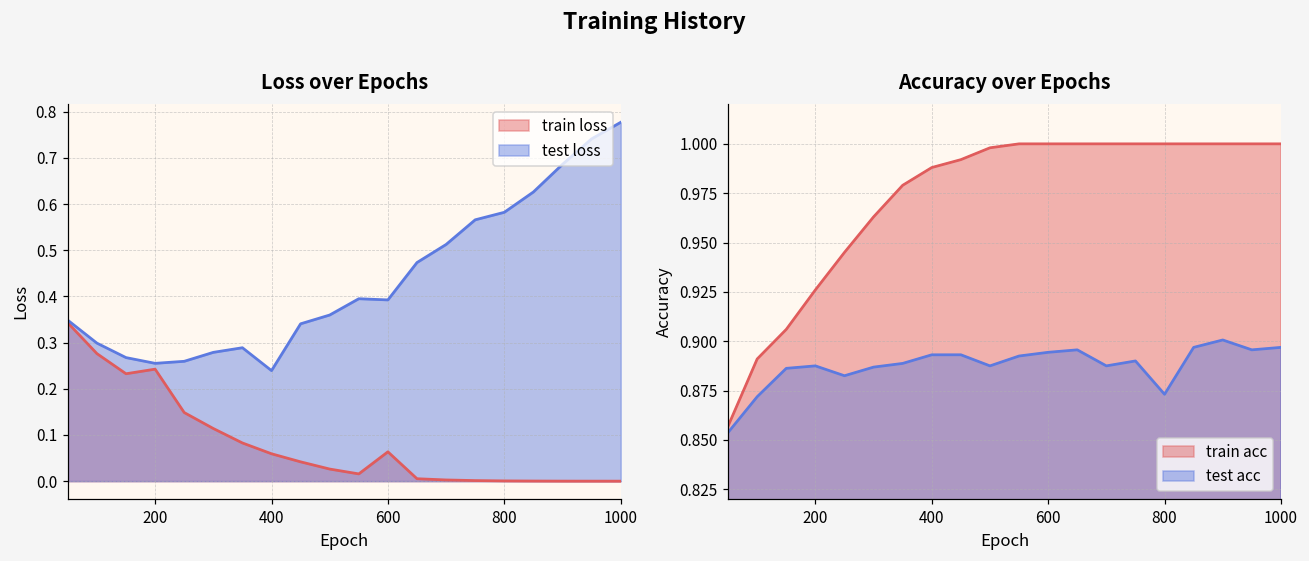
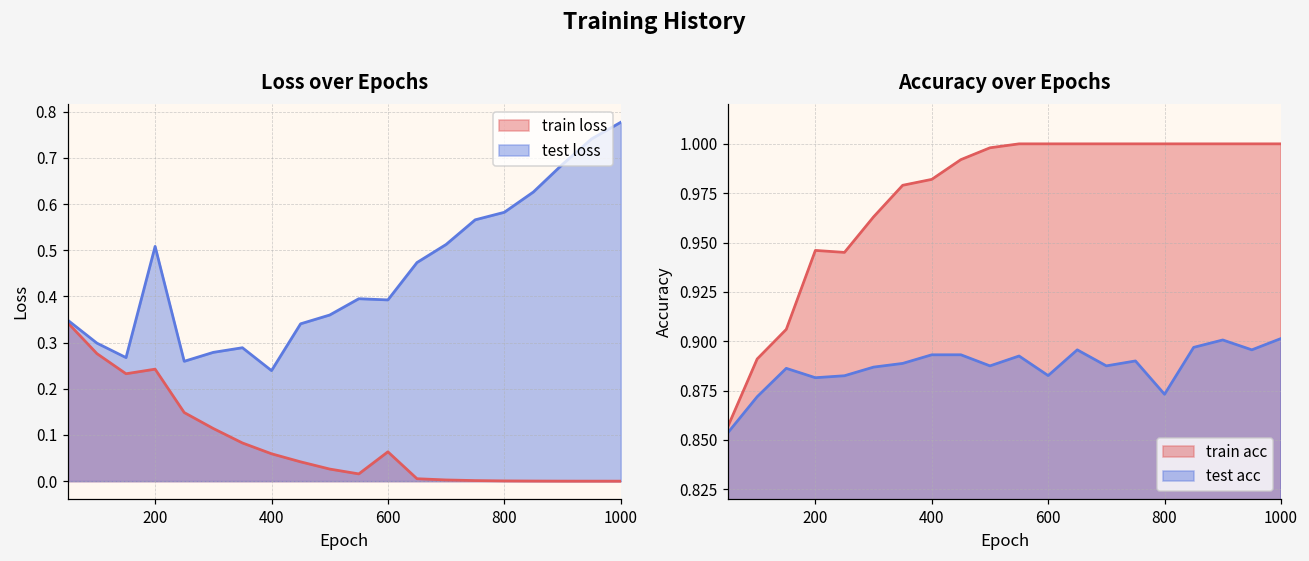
  {
    "Loss over Epochs": {
      "train loss": {
        "200": 0.24,
        "400": 0.06,
        "600": 0.06,
        "800": 0.00,
        "1000": 0.00
      },
      "test loss": {
-       "200": 0.26,
+       "200": 0.51,
        "400": 0.24,
        "600": 0.39,
        "800": 0.58,
        "1000": 0.78
      }
    },
    "Accuracy over Epochs": {
      "train acc": {
-       "200": 0.926,
-       "400": 0.988,
+       "200": 0.946,
+       "400": 0.982,
        "600": 1.000,
        "800": 1.000,
        "1000": 1.000
      },
      "test acc": {
-       "200": 0.888,
+       "200": 0.882,
        "400": 0.893,
-       "600": 0.894,
+       "600": 0.883,
        "800": 0.873,
-       "1000": 0.897
+       "1000": 0.901
      }
    }
  }
